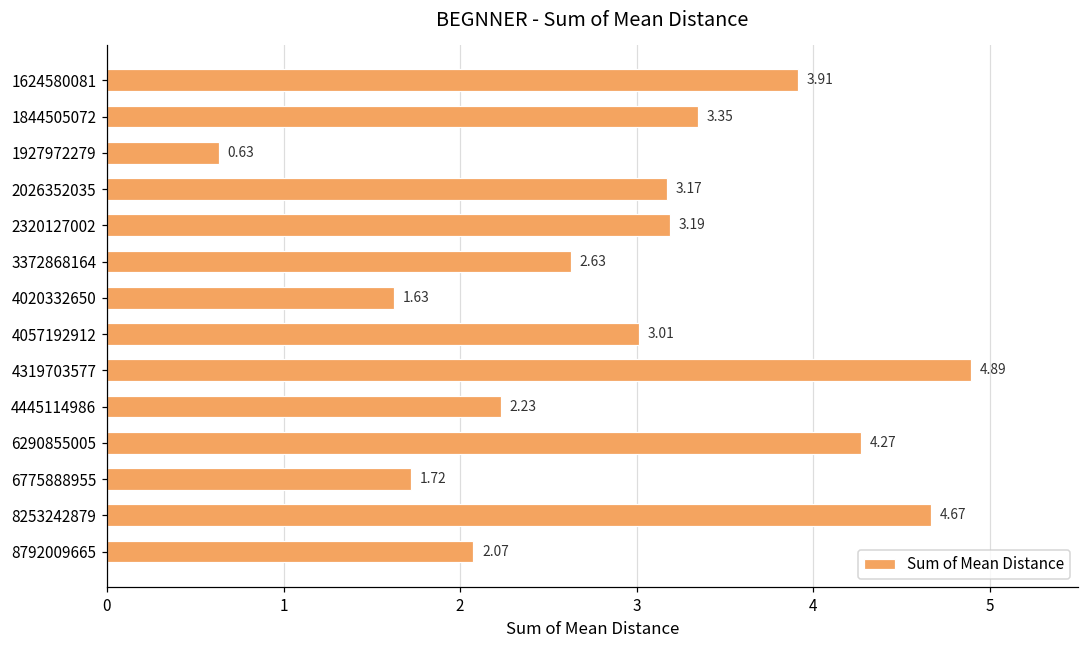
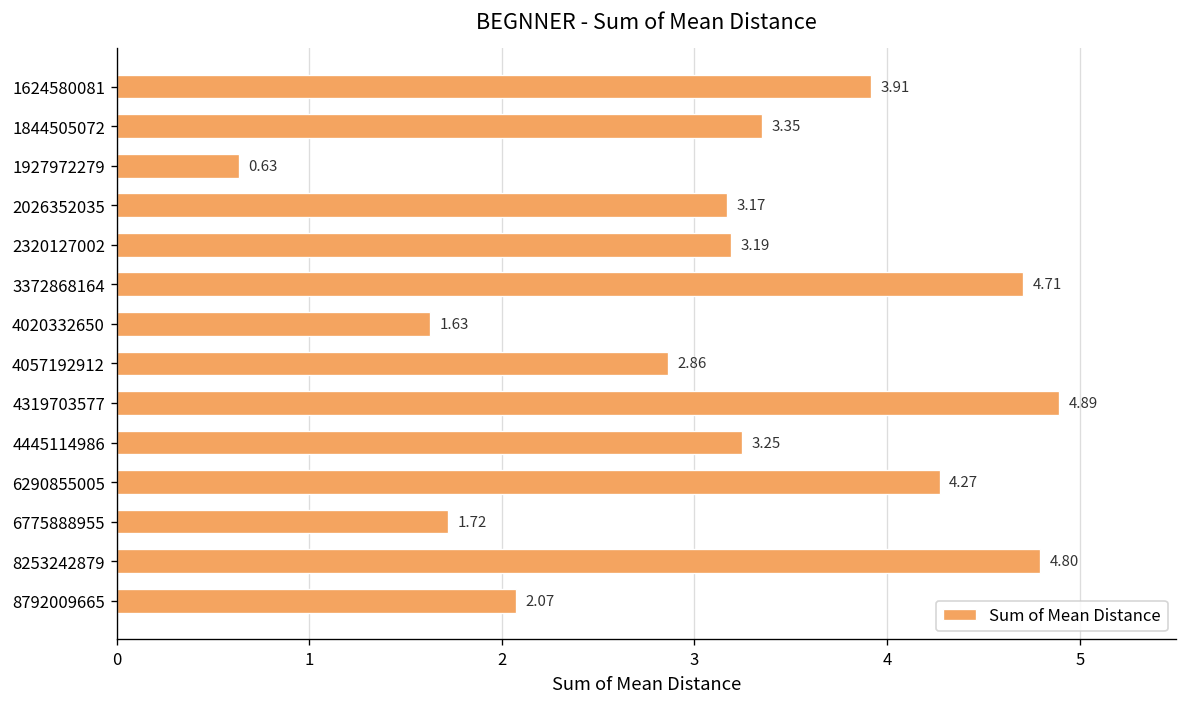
  {
    "1624580081": 3.91,
    "1844505072": 3.35,
    "1927972279": 0.63,
    "2026352035": 3.17,
    "2320127002": 3.19,
-   "3372868164": 2.63,
+   "3372868164": 4.71,
    "4020332650": 1.63,
-   "4057192912": 3.01,
+   "4057192912": 2.86,
    "4319703577": 4.89,
-   "4445114986": 2.23,
+   "4445114986": 3.25,
    "6290855005": 4.27,
    "6775888955": 1.72,
-   "8253242879": 4.67,
+   "8253242879": 4.80,
    "8792009665": 2.07
  }
